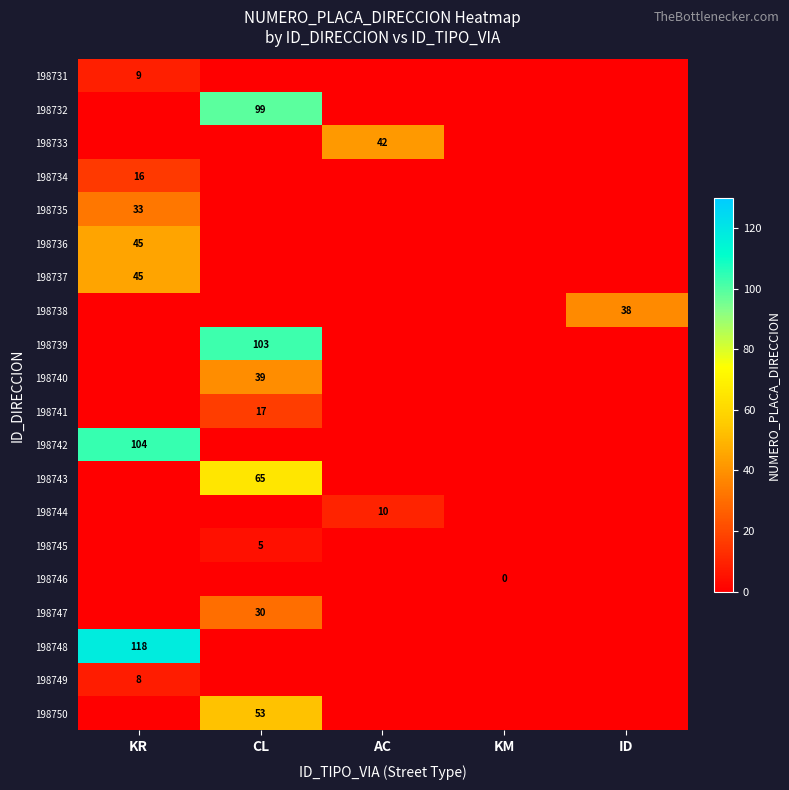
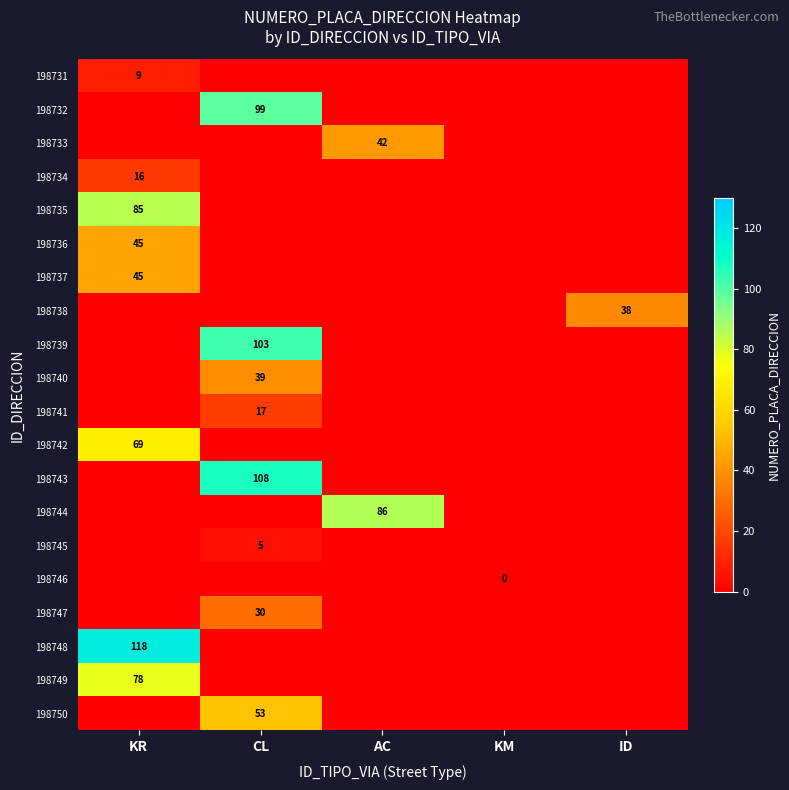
  {
    "198731": {
      "KR": 9
    },
    "198732": {
      "CL": 99
    },
    "198733": {
      "AC": 42
    },
    "198734": {
      "KR": 16
    },
    "198735": {
-     "KR": 33
+     "KR": 85
    },
    "198736": {
      "KR": 45
    },
    "198737": {
      "KR": 45
    },
    "198738": {
      "ID": 38
    },
    "198739": {
      "CL": 103
    },
    "198740": {
      "CL": 39
    },
    "198741": {
      "CL": 17
    },
    "198742": {
-     "KR": 104
+     "KR": 69
    },
    "198743": {
-     "CL": 65
+     "CL": 108
    },
    "198744": {
-     "AC": 10
+     "AC": 86
    },
    "198745": {
      "CL": 5
    },
    "198746": {
      "KM": 0
    },
    "198747": {
      "CL": 30
    },
    "198748": {
      "KR": 118
    },
    "198749": {
-     "KR": 8
+     "KR": 78
    },
    "198750": {
      "CL": 53
    }
  }
